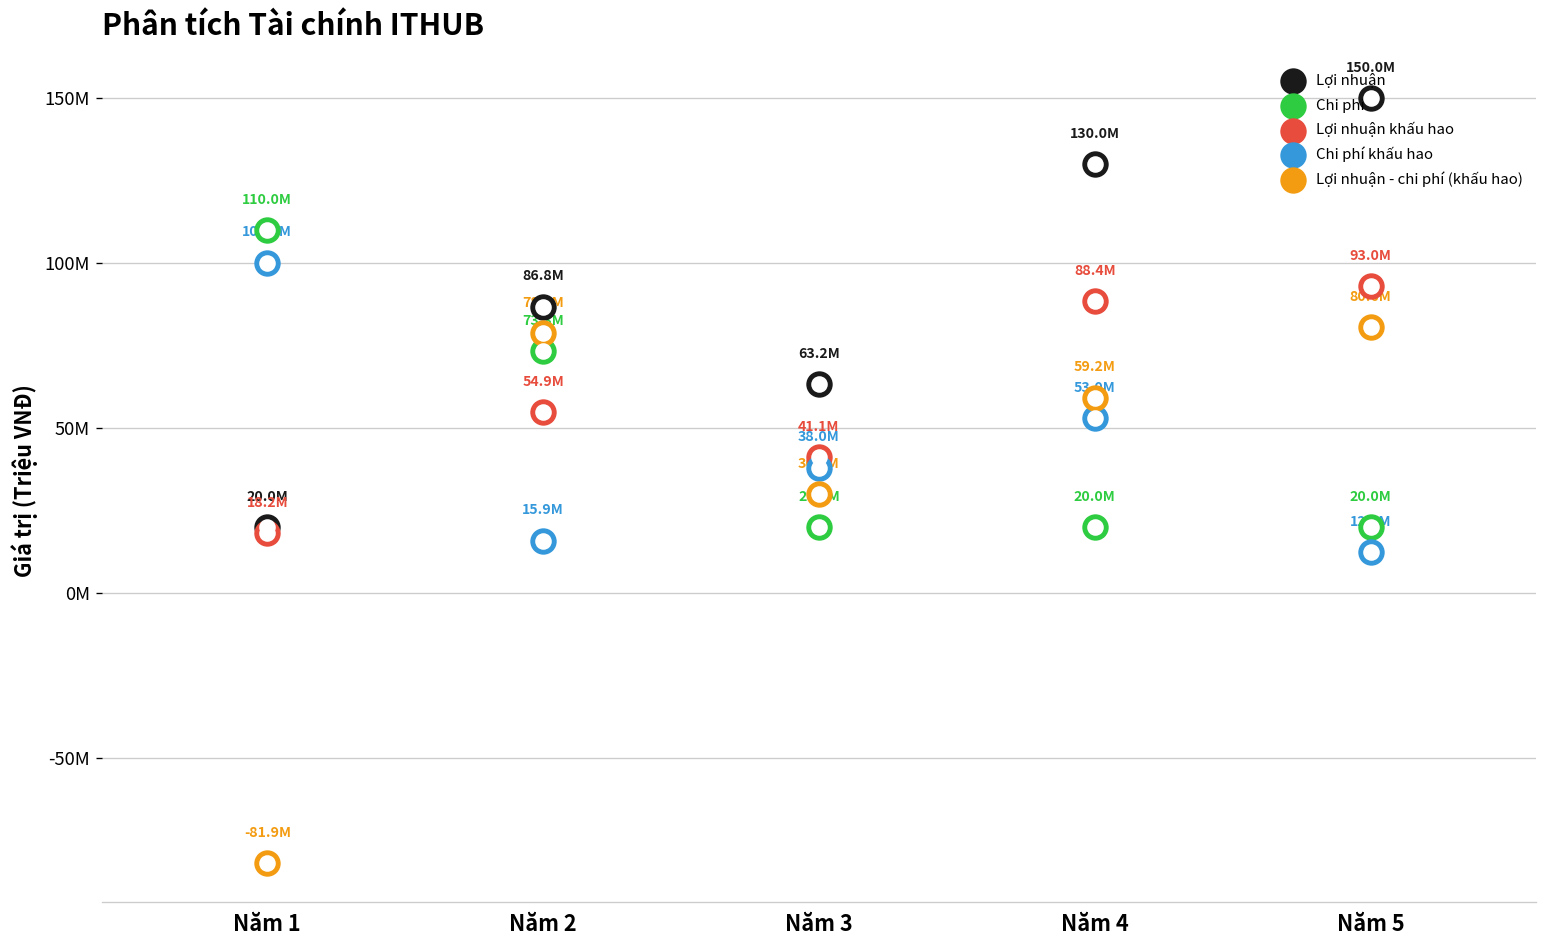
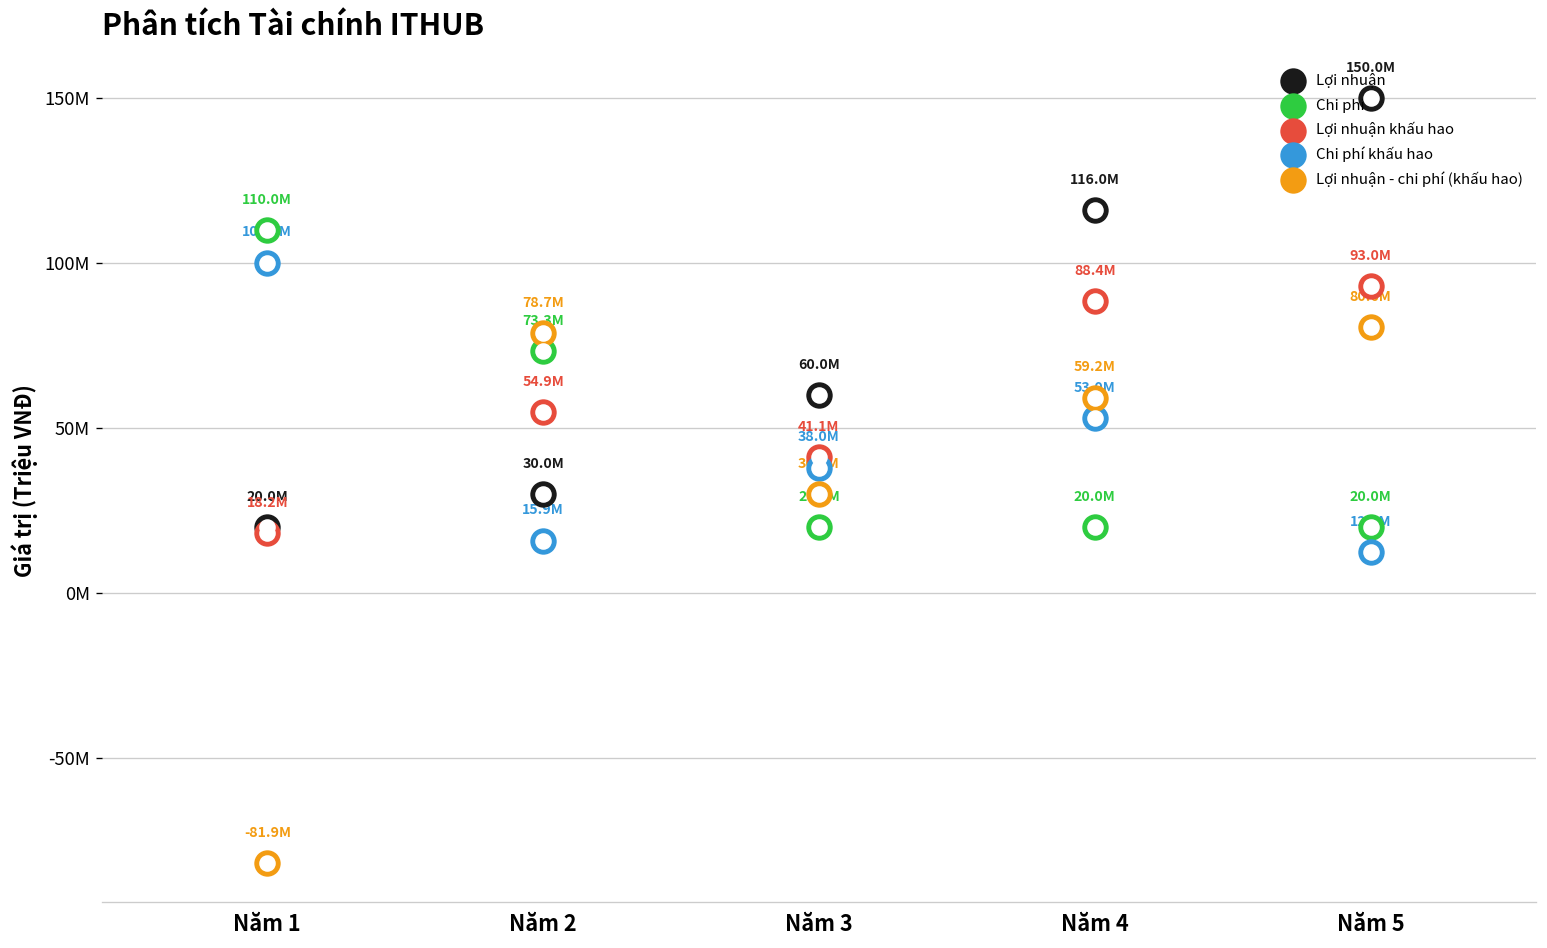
  {
    "Lợi nhuận": {
-     "Năm 2": "86.8M",
-     "Năm 3": "63.2M",
-     "Năm 4": "130.0M"
+     "Năm 2": "30.0M",
+     "Năm 3": "60.0M",
+     "Năm 4": "116.0M"
    }
  }
